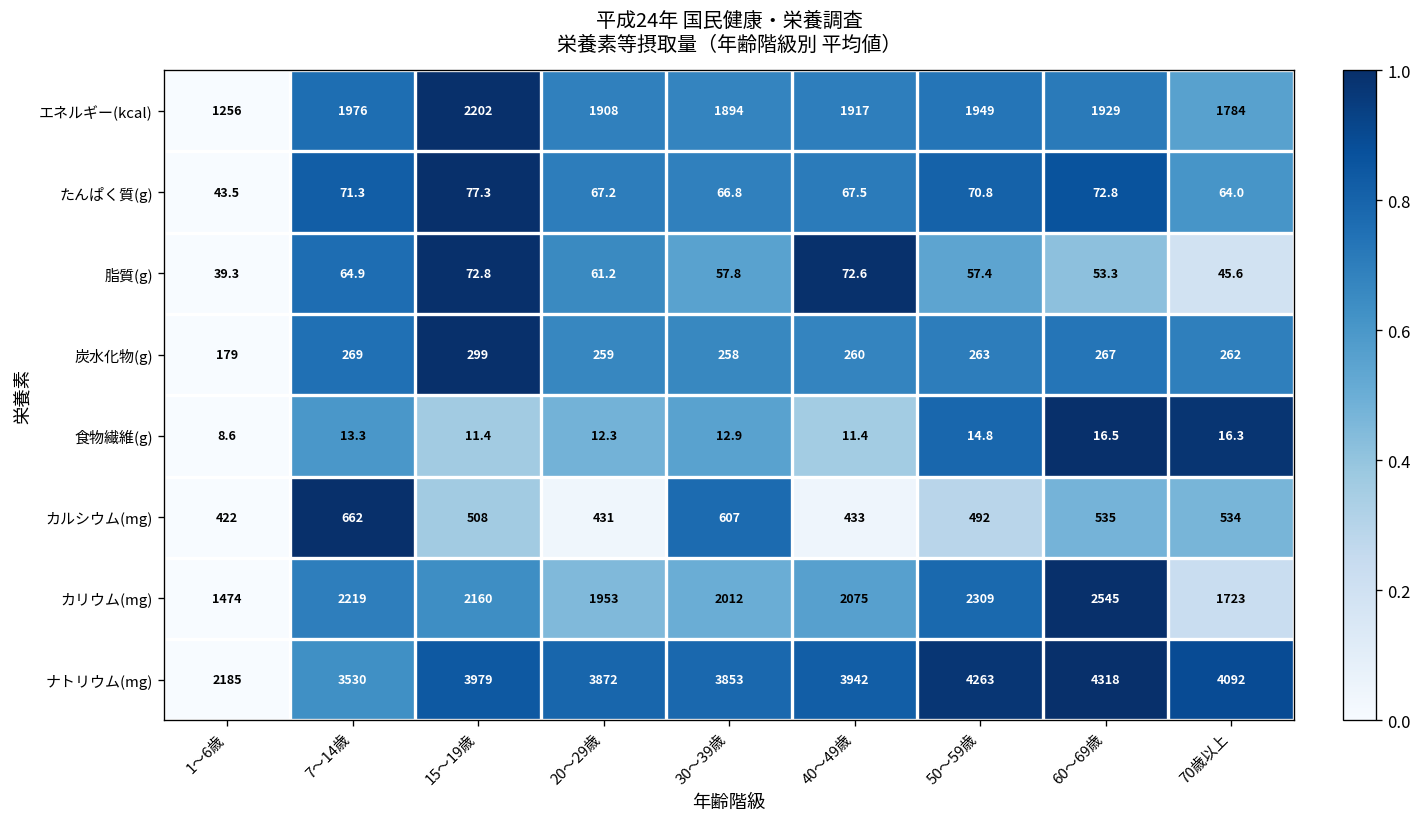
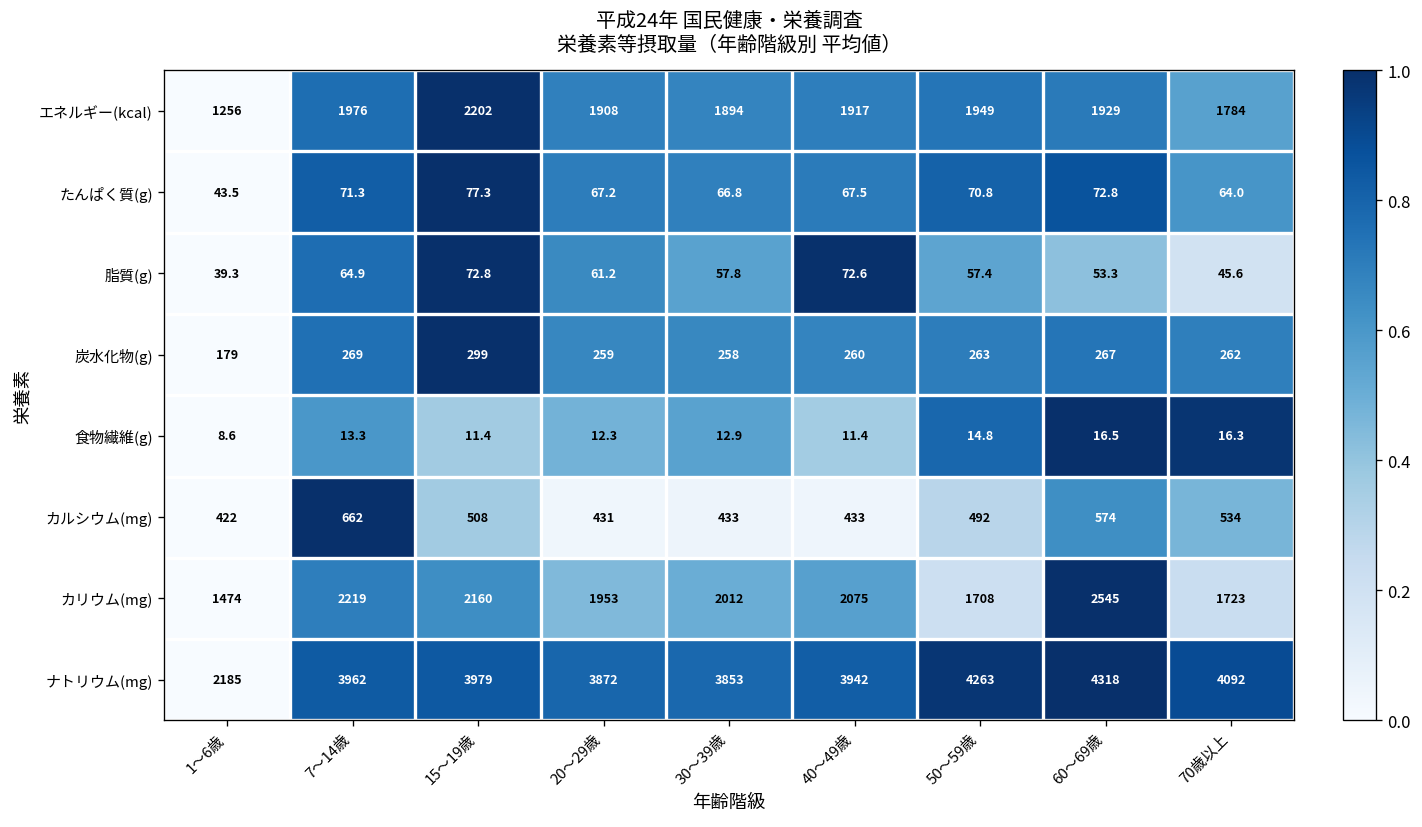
  {
    "エネルギー(kcal)": {
      "1～6歳": 1256,
      "7～14歳": 1976,
      "15～19歳": 2202,
      "20～29歳": 1908,
      "30～39歳": 1894,
      "40～49歳": 1917,
      "50～59歳": 1949,
      "60～69歳": 1929,
      "70歳以上": 1784
    },
    "たんぱく質(g)": {
      "1～6歳": 43.5,
      "7～14歳": 71.3,
      "15～19歳": 77.3,
      "20～29歳": 67.2,
      "30～39歳": 66.8,
      "40～49歳": 67.5,
      "50～59歳": 70.8,
      "60～69歳": 72.8,
      "70歳以上": 64.0
    },
    "脂質(g)": {
      "1～6歳": 39.3,
      "7～14歳": 64.9,
      "15～19歳": 72.8,
      "20～29歳": 61.2,
      "30～39歳": 57.8,
      "40～49歳": 72.6,
      "50～59歳": 57.4,
      "60～69歳": 53.3,
      "70歳以上": 45.6
    },
    "炭水化物(g)": {
      "1～6歳": 179,
      "7～14歳": 269,
      "15～19歳": 299,
      "20～29歳": 259,
      "30～39歳": 258,
      "40～49歳": 260,
      "50～59歳": 263,
      "60～69歳": 267,
      "70歳以上": 262
    },
    "食物繊維(g)": {
      "1～6歳": 8.6,
      "7～14歳": 13.3,
      "15～19歳": 11.4,
      "20～29歳": 12.3,
      "30～39歳": 12.9,
      "40～49歳": 11.4,
      "50～59歳": 14.8,
      "60～69歳": 16.5,
      "70歳以上": 16.3
    },
    "カルシウム(mg)": {
      "1～6歳": 422,
      "7～14歳": 662,
      "15～19歳": 508,
      "20～29歳": 431,
-     "30～39歳": 607,
+     "30～39歳": 433,
      "40～49歳": 433,
      "50～59歳": 492,
-     "60～69歳": 535,
+     "60～69歳": 574,
      "70歳以上": 534
    },
    "カリウム(mg)": {
      "1～6歳": 1474,
      "7～14歳": 2219,
      "15～19歳": 2160,
      "20～29歳": 1953,
      "30～39歳": 2012,
      "40～49歳": 2075,
-     "50～59歳": 2309,
+     "50～59歳": 1708,
      "60～69歳": 2545,
      "70歳以上": 1723
    },
    "ナトリウム(mg)": {
      "1～6歳": 2185,
-     "7～14歳": 3530,
+     "7～14歳": 3962,
      "15～19歳": 3979,
      "20～29歳": 3872,
      "30～39歳": 3853,
      "40～49歳": 3942,
      "50～59歳": 4263,
      "60～69歳": 4318,
      "70歳以上": 4092
    }
  }
